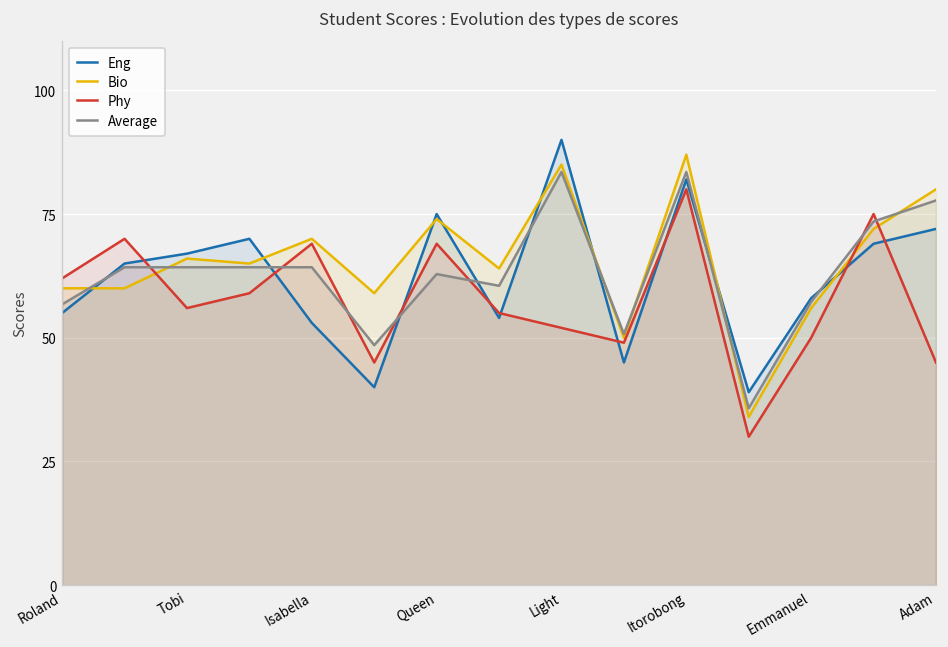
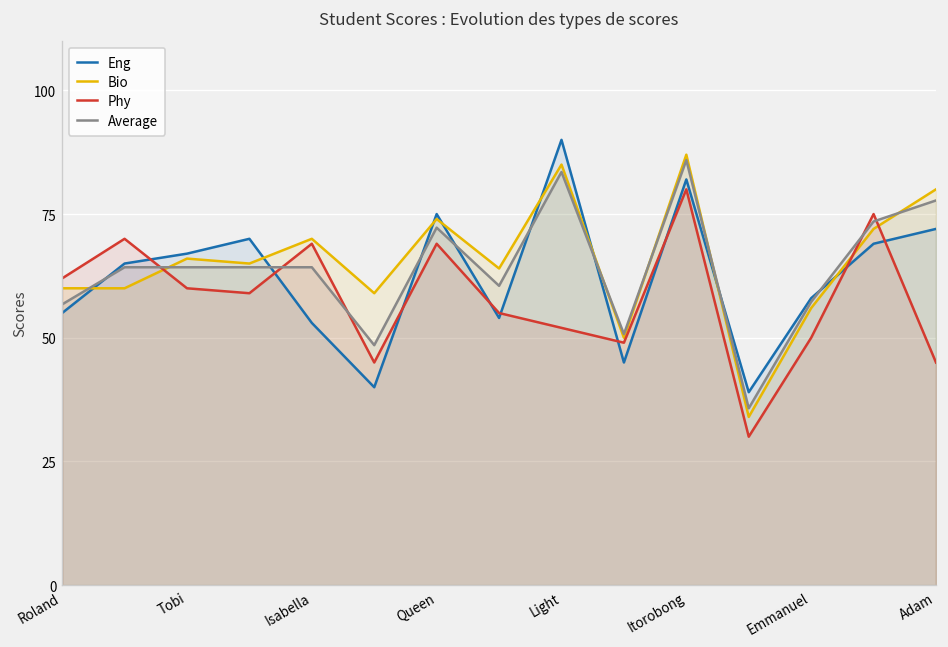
  {
    "Eng": {
      "Roland": 55,
      "Tobi": 67,
      "Isabella": 53,
      "Queen": 75,
      "Light": 90,
      "Itorobong": 82,
      "Emmanuel": 58,
      "Adam": 72
    },
    "Bio": {
      "Roland": 60,
      "Tobi": 66,
      "Isabella": 70,
      "Queen": 74,
      "Light": 85,
      "Itorobong": 87,
      "Emmanuel": 56,
      "Adam": 80
    },
    "Phy": {
      "Roland": 62,
-     "Tobi": 56,
+     "Tobi": 60,
      "Isabella": 69,
      "Queen": 69,
      "Light": 52,
      "Itorobong": 80,
      "Emmanuel": 50,
      "Adam": 45
    },
    "Average": {
      "Roland": 57,
      "Tobi": 64,
      "Isabella": 64,
-     "Queen": 63,
+     "Queen": 72,
      "Light": 84,
-     "Itorobong": 84,
+     "Itorobong": 86,
      "Emmanuel": 57,
      "Adam": 78
    }
  }
